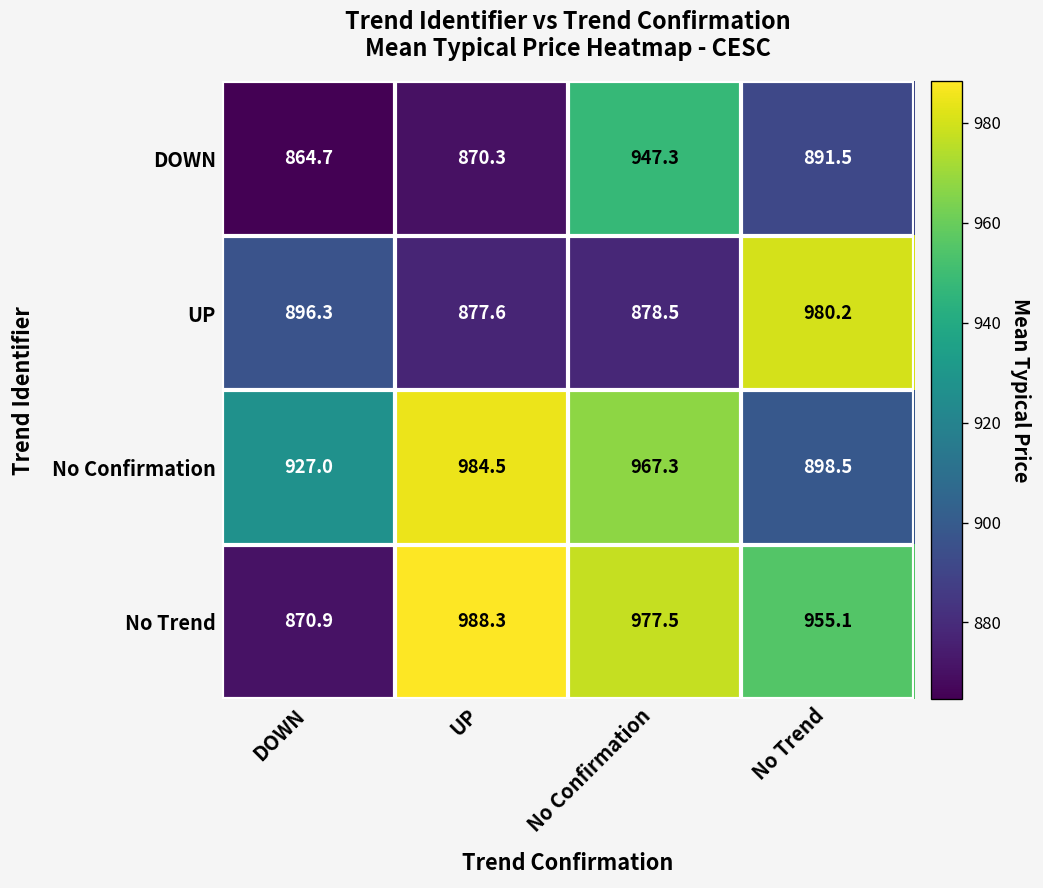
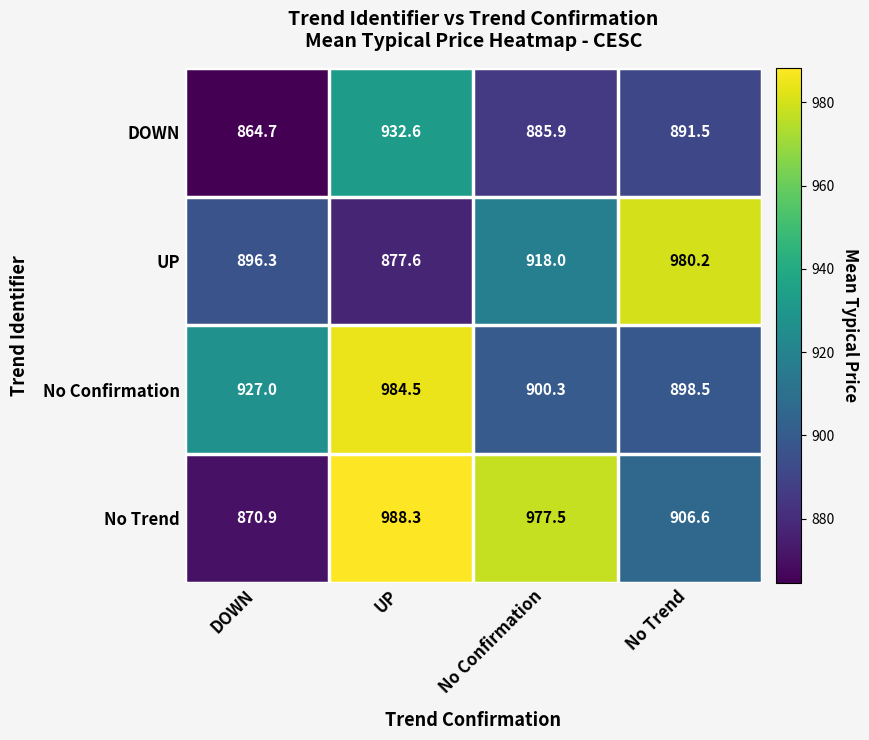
  {
    "DOWN": {
      "DOWN": 864.7,
-     "UP": 870.3,
-     "No Confirmation": 947.3,
+     "UP": 932.6,
+     "No Confirmation": 885.9,
      "No Trend": 891.5
    },
    "UP": {
      "DOWN": 896.3,
      "UP": 877.6,
-     "No Confirmation": 878.5,
+     "No Confirmation": 918.0,
      "No Trend": 980.2
    },
    "No Confirmation": {
      "DOWN": 927.0,
      "UP": 984.5,
-     "No Confirmation": 967.3,
+     "No Confirmation": 900.3,
      "No Trend": 898.5
    },
    "No Trend": {
      "DOWN": 870.9,
      "UP": 988.3,
      "No Confirmation": 977.5,
-     "No Trend": 955.1
+     "No Trend": 906.6
    }
  }
